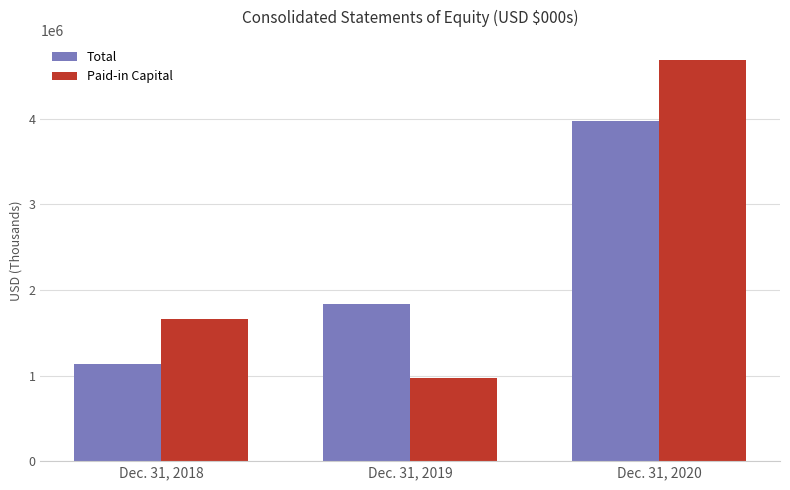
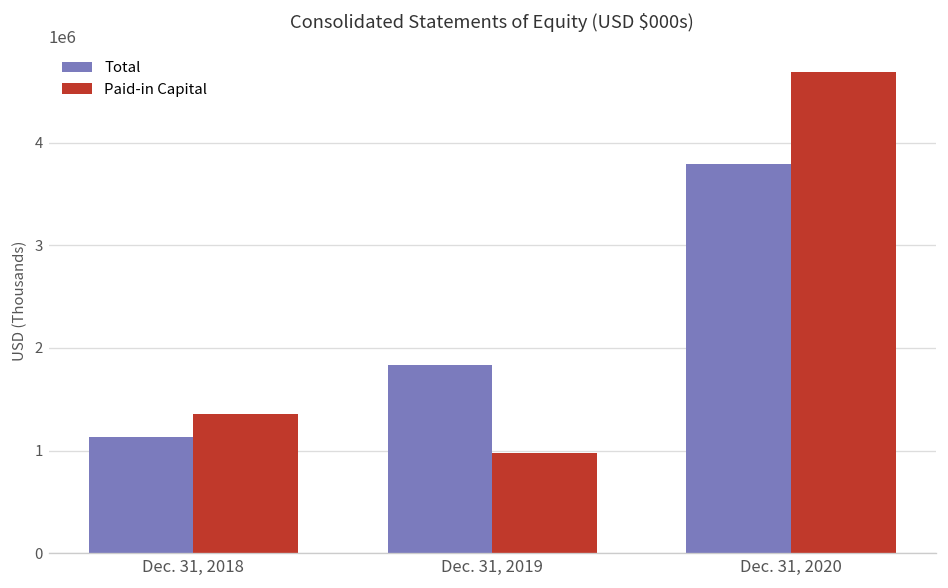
  {
    "Total": {
      "Dec. 31, 2018": 1100000,
      "Dec. 31, 2019": 1800000,
-     "Dec. 31, 2020": 4000000
+     "Dec. 31, 2020": 3800000
    },
    "Paid-in Capital": {
-     "Dec. 31, 2018": 1700000,
+     "Dec. 31, 2018": 1400000,
      "Dec. 31, 2019": 1000000,
      "Dec. 31, 2020": 4700000
    }
  }
